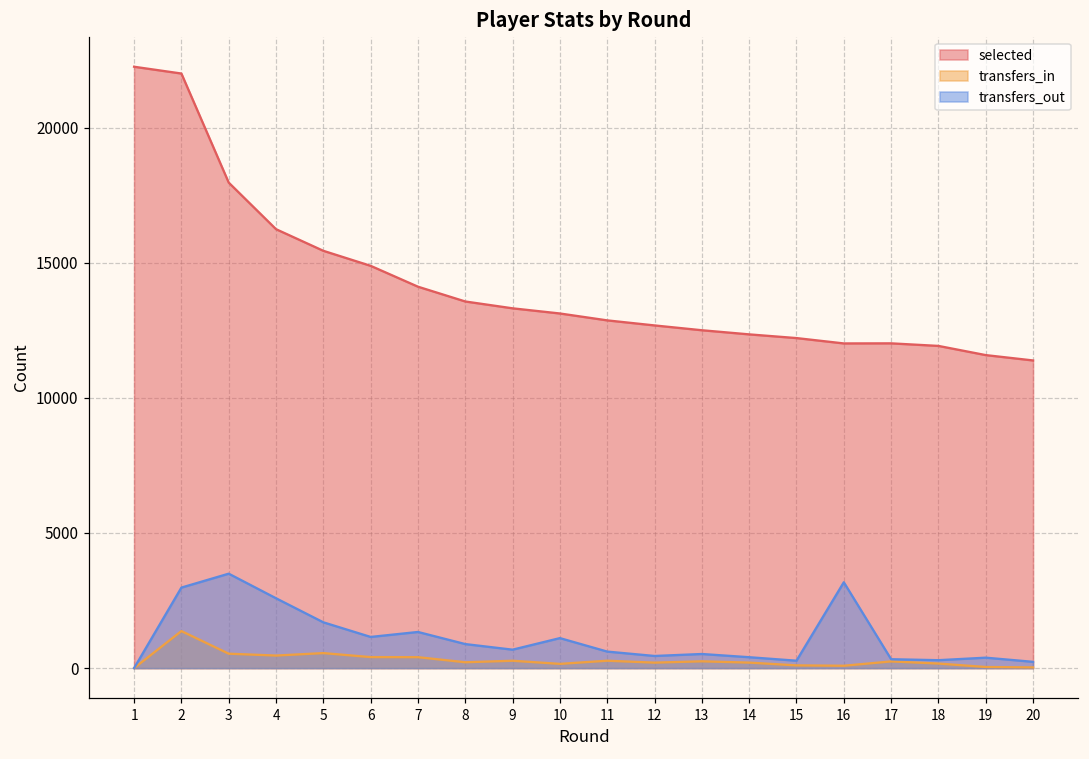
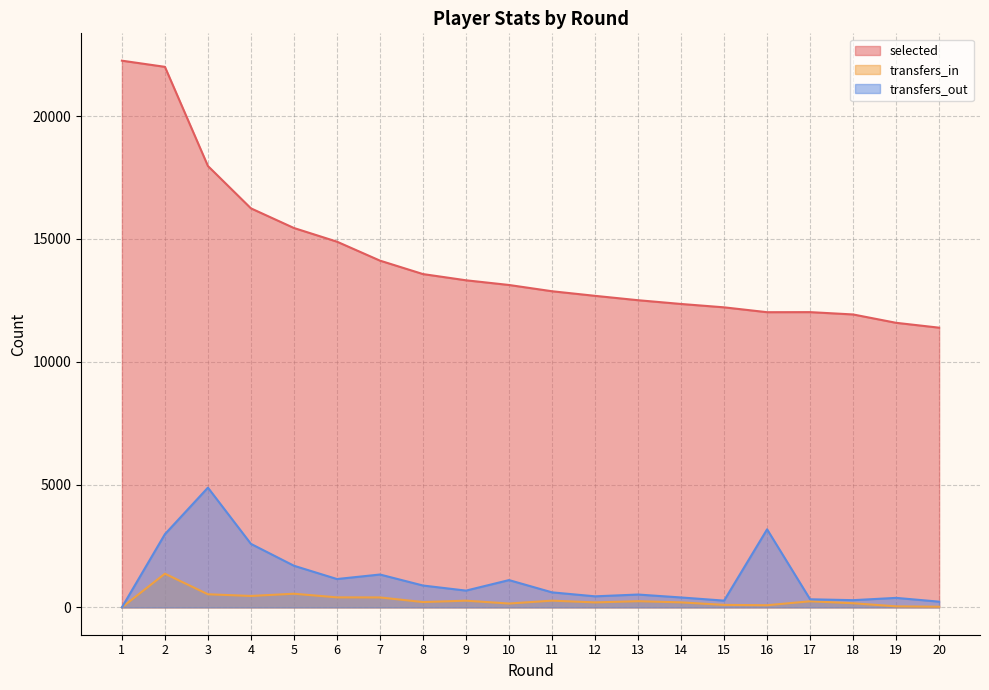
  {
    "transfers_out": {
      "2": 3000,
-     "3": 3500,
+     "3": 4900,
      "4": 2600,
      "5": 1700,
      "6": 1200,
      "7": 1300,
      "8": 900,
      "9": 700,
      "10": 1100,
      "11": 600,
      "12": 500,
      "13": 500,
      "14": 400,
      "15": 300,
      "16": 3200,
      "18": 300,
      "19": 400,
      "20": 200
    }
  }
